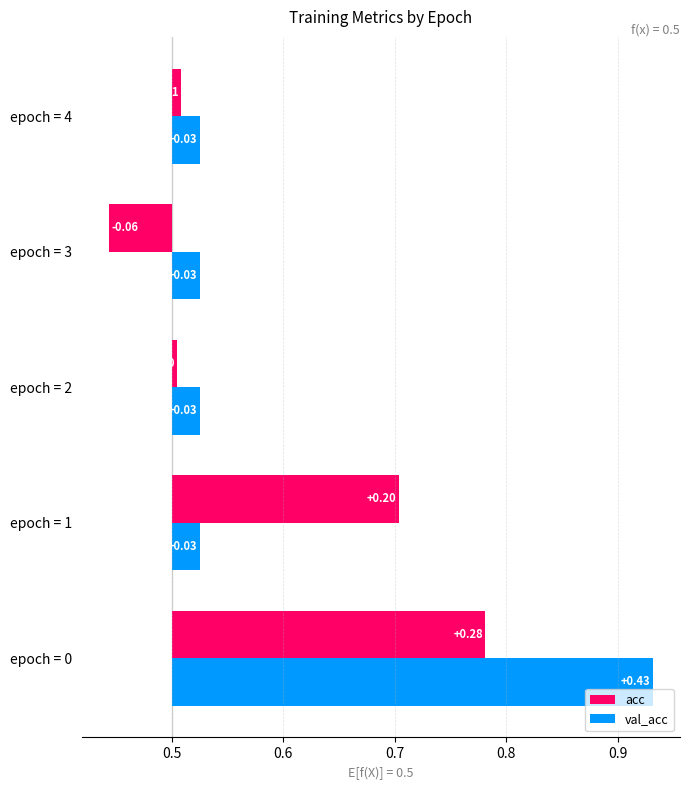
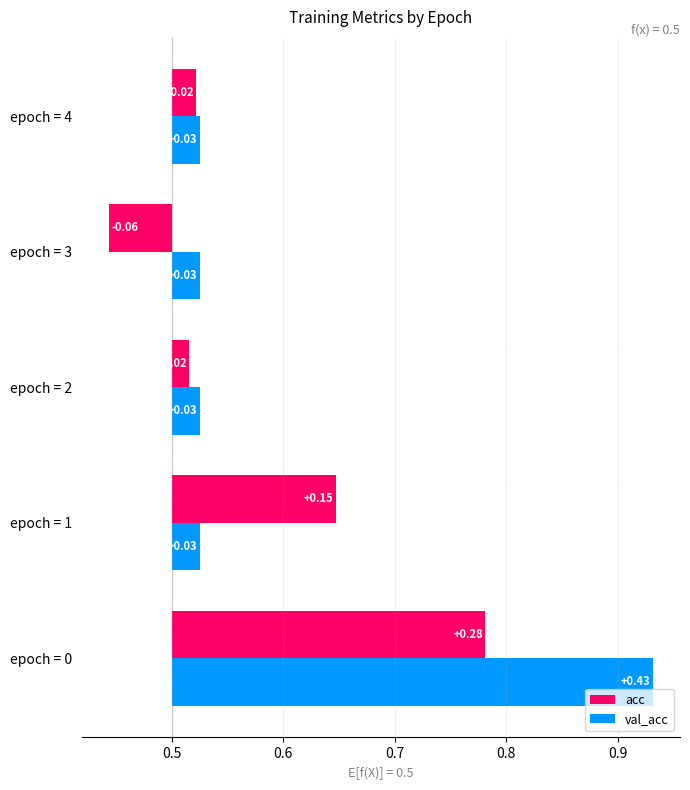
  {
    "acc": {
-     "epoch = 4": "0.509",
+     "epoch = 4": "0.522",
      "epoch = 3": "-0.06",
-     "epoch = 2": "0.505",
-     "epoch = 1": "+0.20",
+     "epoch = 2": "0.516",
+     "epoch = 1": "+0.15",
      "epoch = 0": "+0.28"
    },
    "val_acc": {
      "epoch = 4": "+0.03",
      "epoch = 3": "+0.03",
      "epoch = 2": "+0.03",
      "epoch = 1": "+0.03",
      "epoch = 0": "+0.43"
    }
  }
